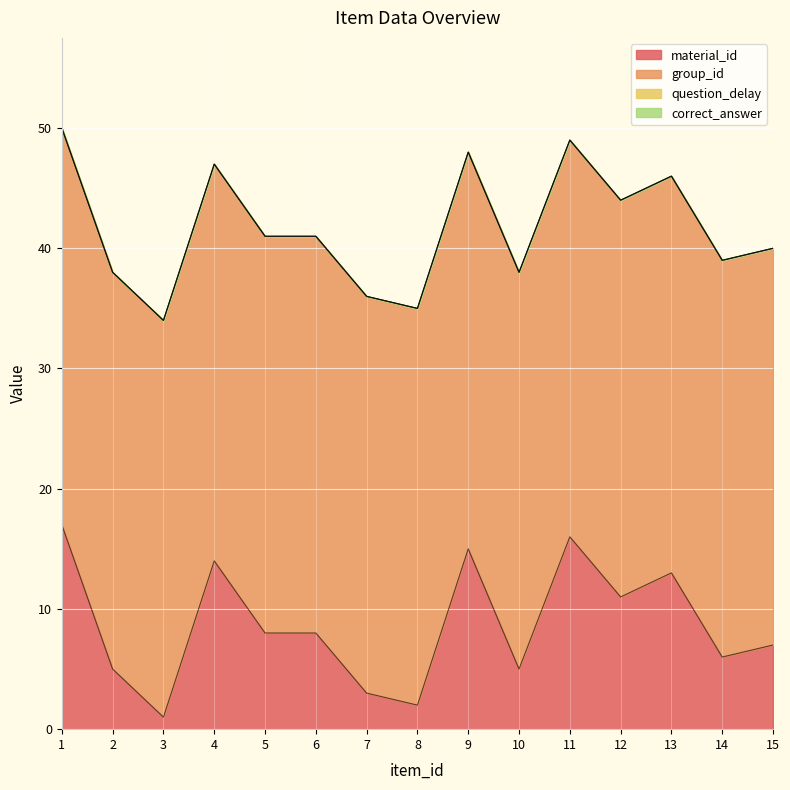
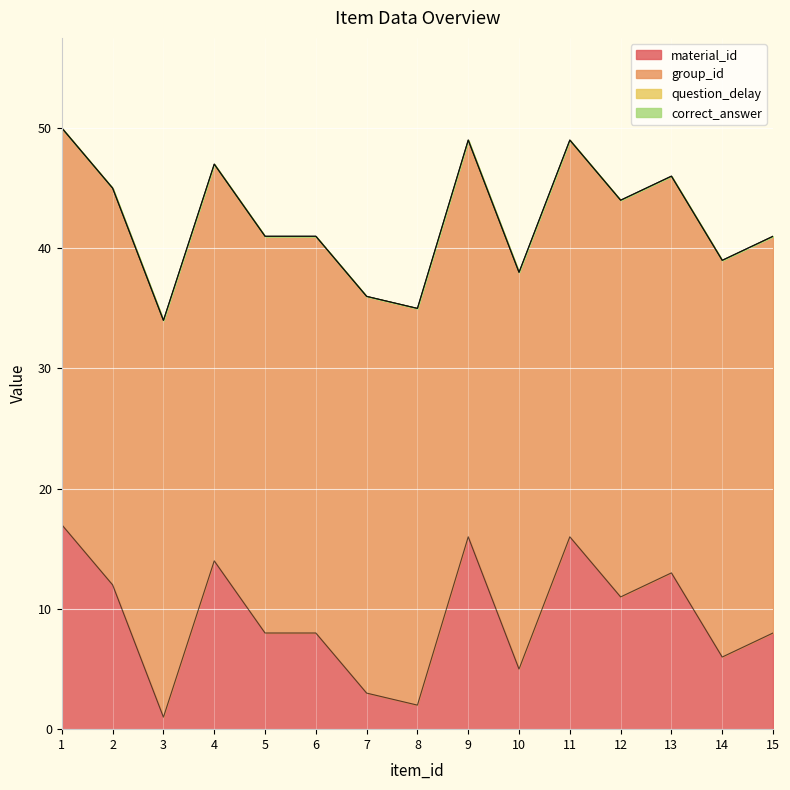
  {
    "material_id": {
      "1": 17,
-     "2": 5,
+     "2": 12,
      "3": 1,
      "4": 14,
      "5": 8,
      "6": 8,
      "7": 3,
      "8": 2,
-     "9": 15,
+     "9": 16,
      "10": 5,
      "11": 16,
      "12": 11,
      "13": 13,
      "14": 6,
-     "15": 7
+     "15": 8
    }
  }
